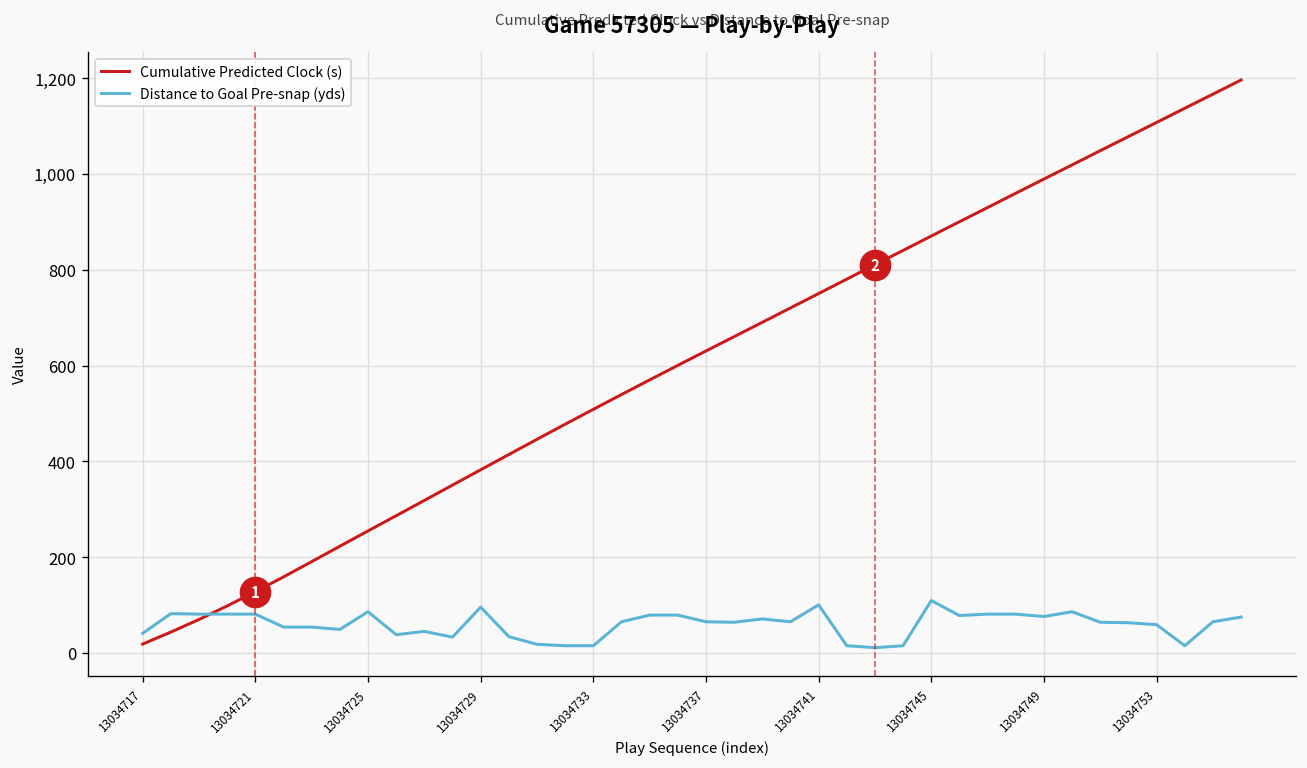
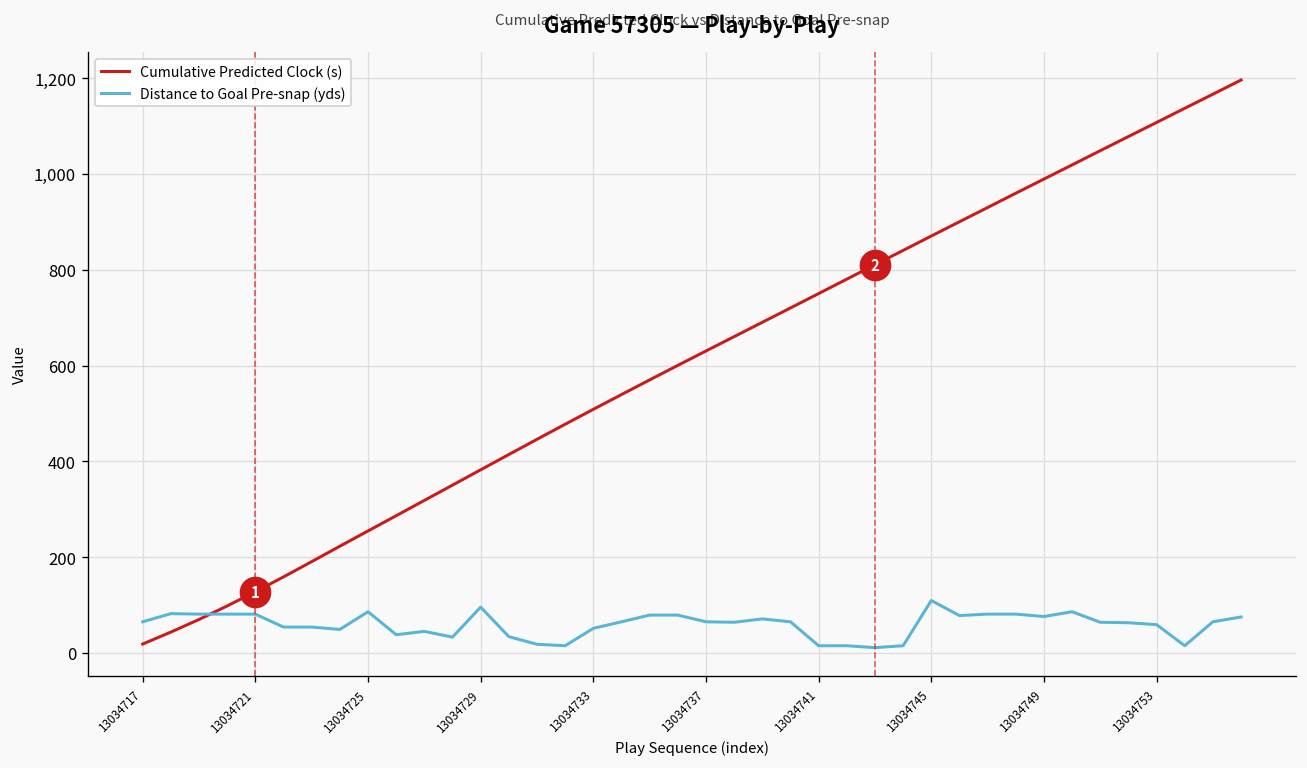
  {
    "Distance to Goal Pre-snap (yds)": {
-     "13034717": 40,
+     "13034717": 70,
      "13034721": 80,
      "13034725": 90,
      "13034729": 100,
-     "13034733": 20,
+     "13034733": 50,
      "13034737": 70,
-     "13034741": 100,
+     "13034741": 20,
      "13034745": 110,
      "13034749": 80,
      "13034753": 60
    }
  }
